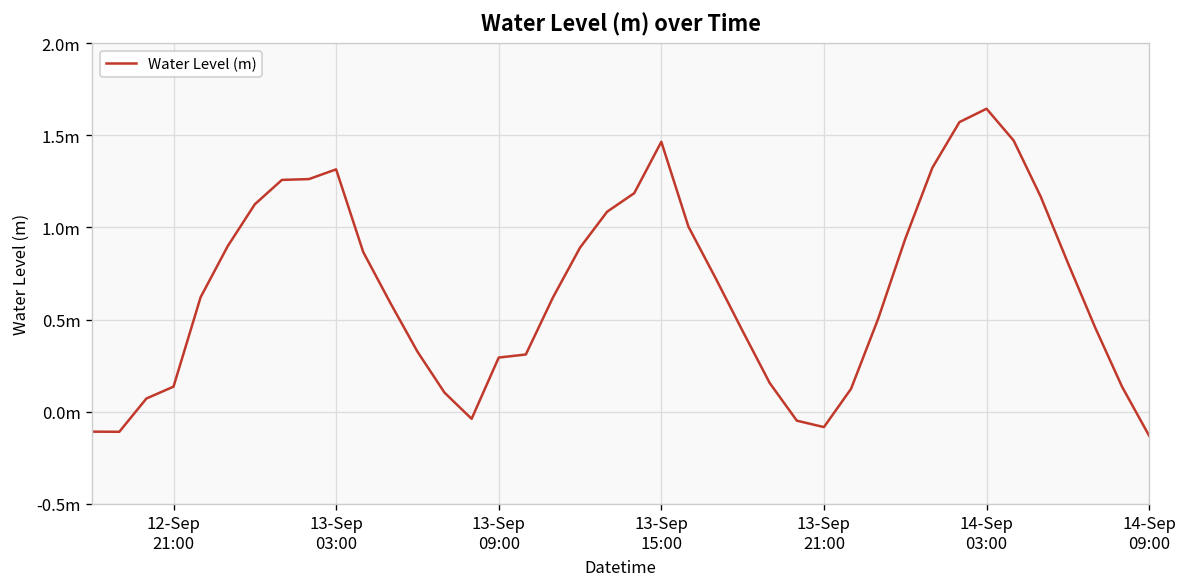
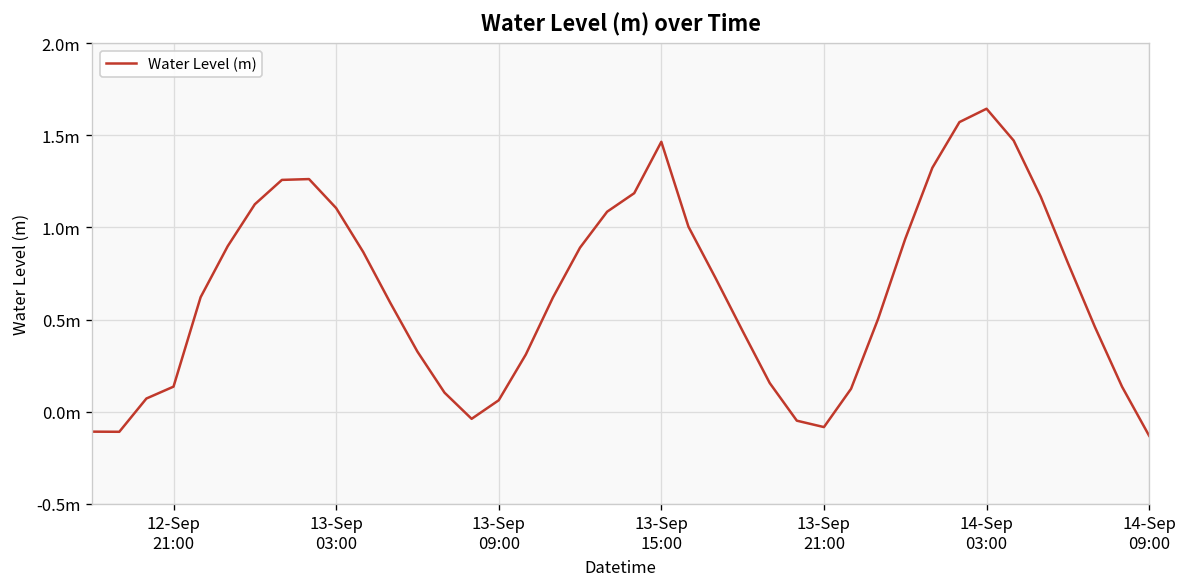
  {
    "12-Sep 21:00": "0.14m",
-   "13-Sep 03:00": "1.32m",
-   "13-Sep 09:00": "0.29m",
+   "13-Sep 03:00": "1.11m",
+   "13-Sep 09:00": "0.06m",
    "13-Sep 15:00": "1.47m",
    "13-Sep 21:00": "-0.08m",
    "14-Sep 03:00": "1.64m",
    "14-Sep 09:00": "-0.13m"
  }
